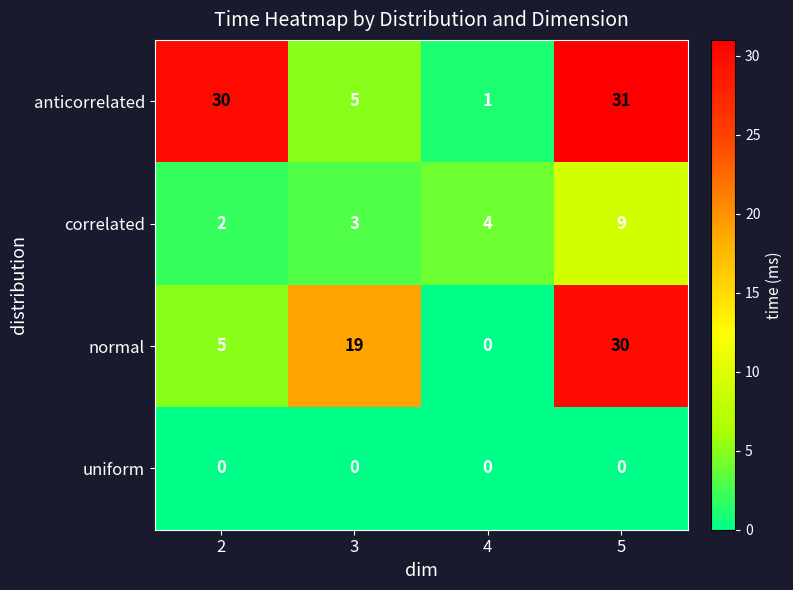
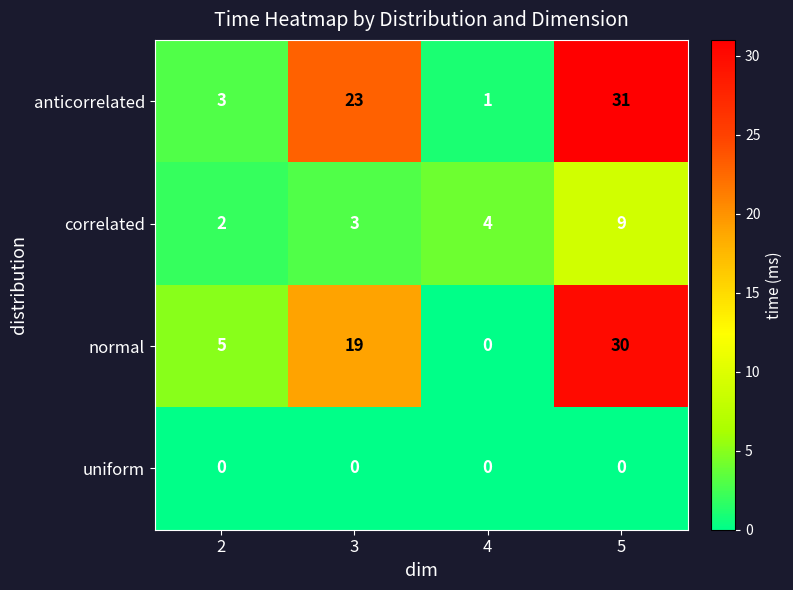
  {
    "anticorrelated": {
-     "2": 30,
-     "3": 5,
+     "2": 3,
+     "3": 23,
      "4": 1,
      "5": 31
    },
    "correlated": {
      "2": 2,
      "3": 3,
      "4": 4,
      "5": 9
    },
    "normal": {
      "2": 5,
      "3": 19,
      "4": 0,
      "5": 30
    },
    "uniform": {
      "2": 0,
      "3": 0,
      "4": 0,
      "5": 0
    }
  }
